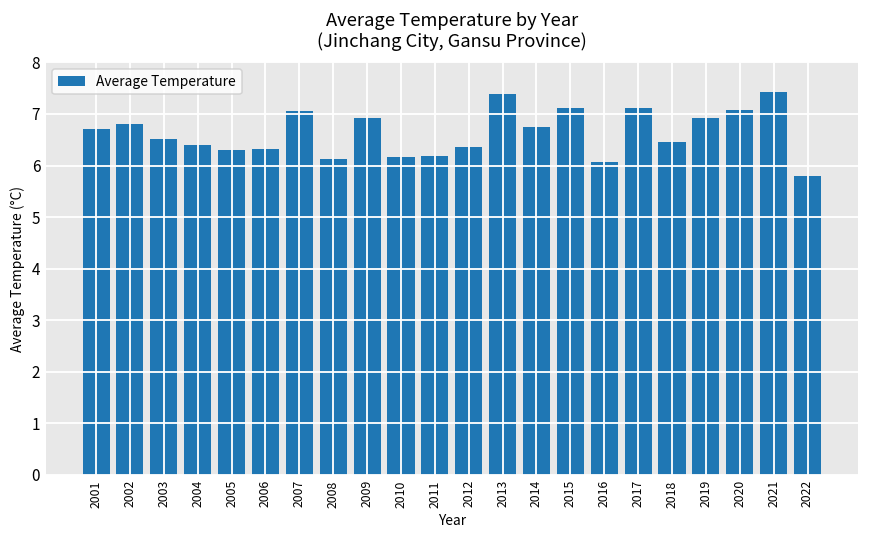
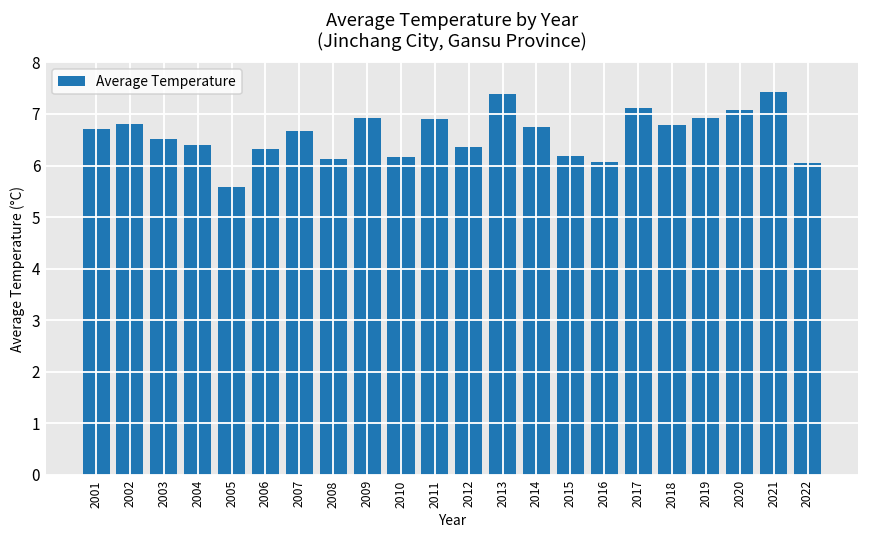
  {
    "2001": 6.7,
    "2002": 6.8,
    "2003": 6.5,
    "2004": 6.4,
-   "2005": 6.3,
+   "2005": 5.6,
    "2006": 6.3,
-   "2007": 7.1,
+   "2007": 6.7,
    "2008": 6.1,
    "2009": 6.9,
    "2010": 6.2,
-   "2011": 6.2,
+   "2011": 6.9,
    "2012": 6.4,
    "2013": 7.4,
    "2014": 6.8,
-   "2015": 7.1,
+   "2015": 6.2,
    "2016": 6.1,
    "2017": 7.1,
-   "2018": 6.5,
+   "2018": 6.8,
    "2019": 6.9,
    "2020": 7.1,
    "2021": 7.4,
-   "2022": 5.8
+   "2022": 6.1
  }
